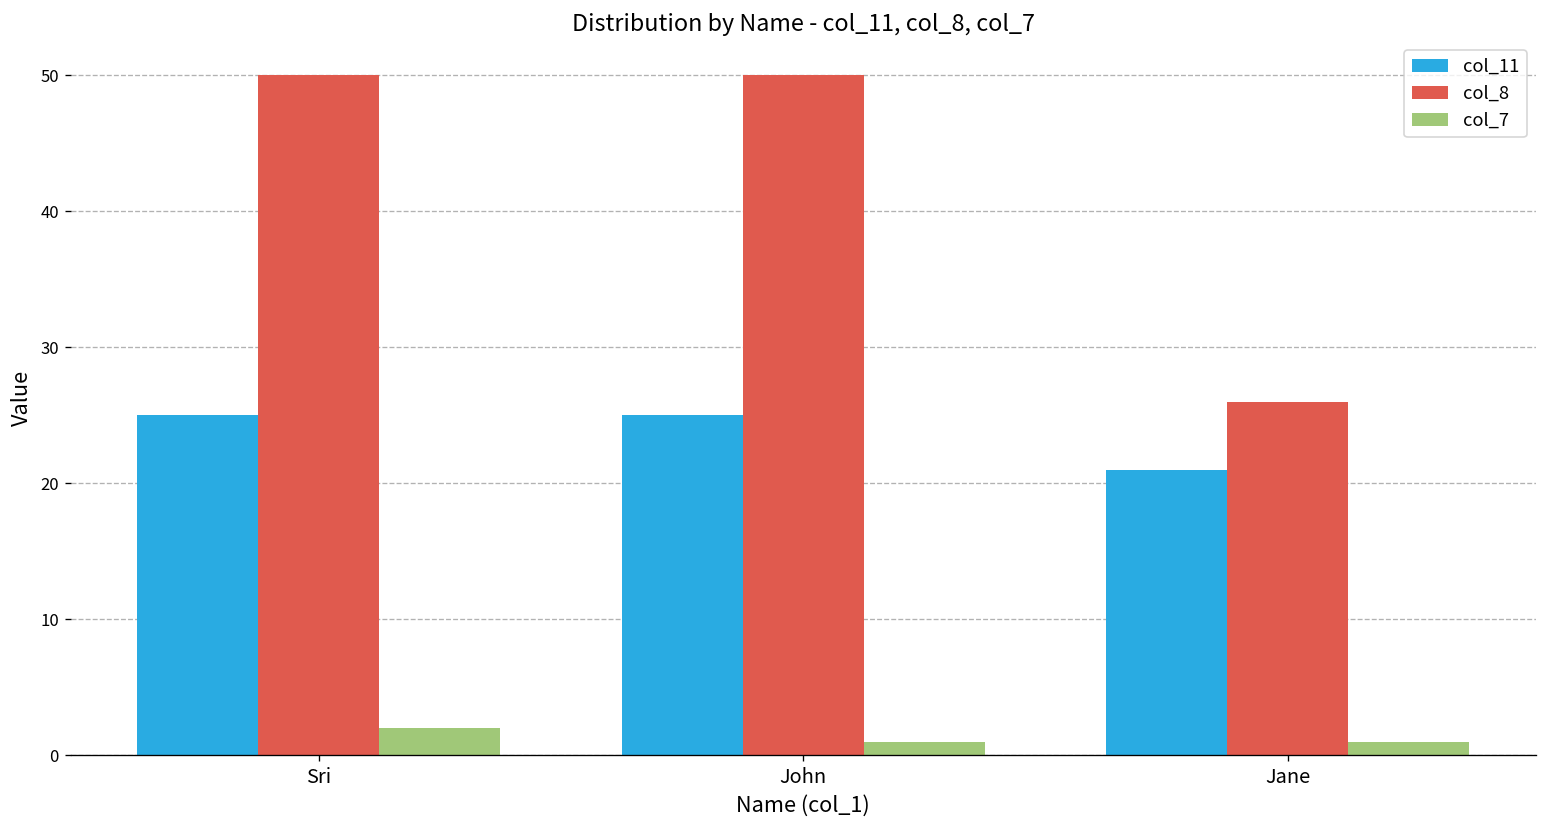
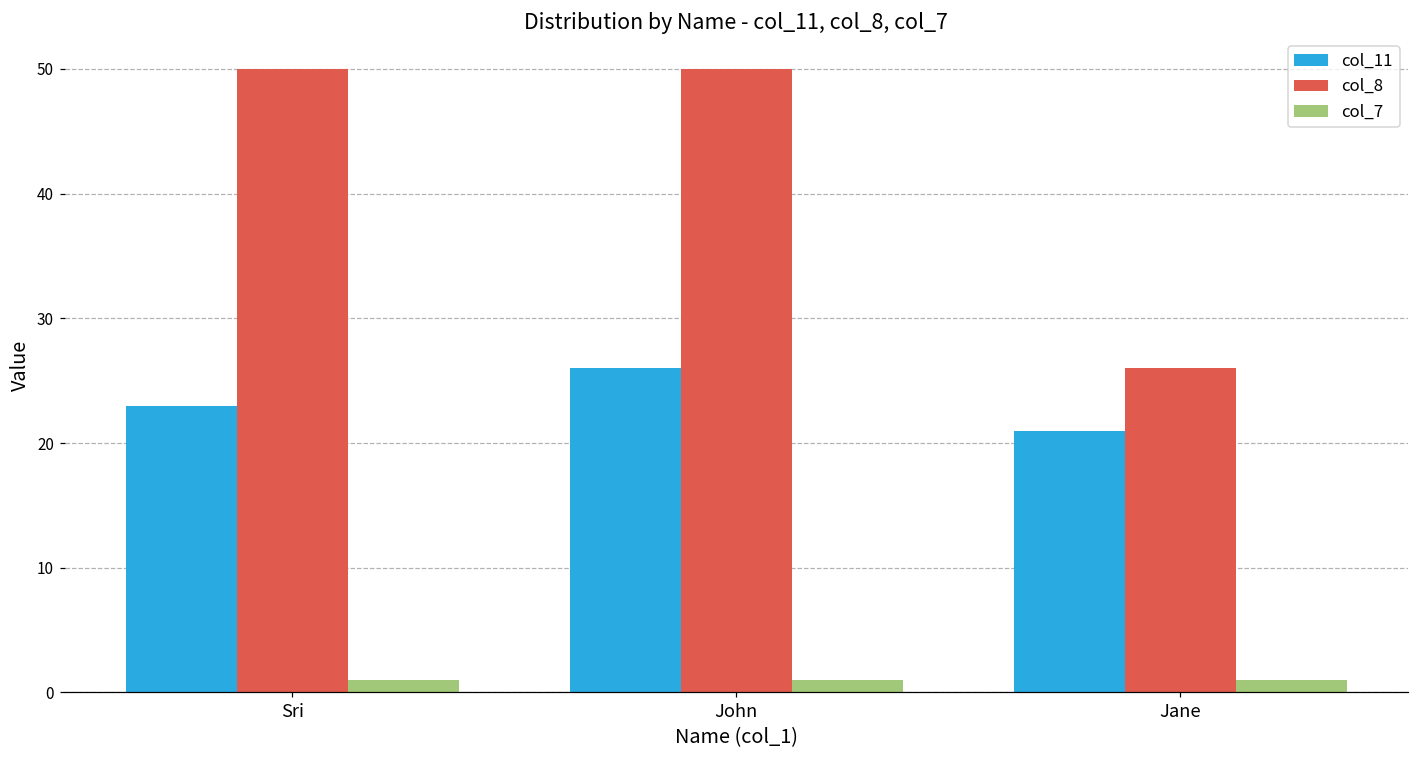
  {
    "col_11": {
-     "Sri": 25,
-     "John": 25,
+     "Sri": 23,
+     "John": 26,
      "Jane": 21
    },
    "col_8": {
      "Sri": 50,
      "John": 50,
      "Jane": 26
    },
    "col_7": {
-     "Sri": 2,
+     "Sri": 1,
      "John": 1,
      "Jane": 1
    }
  }
